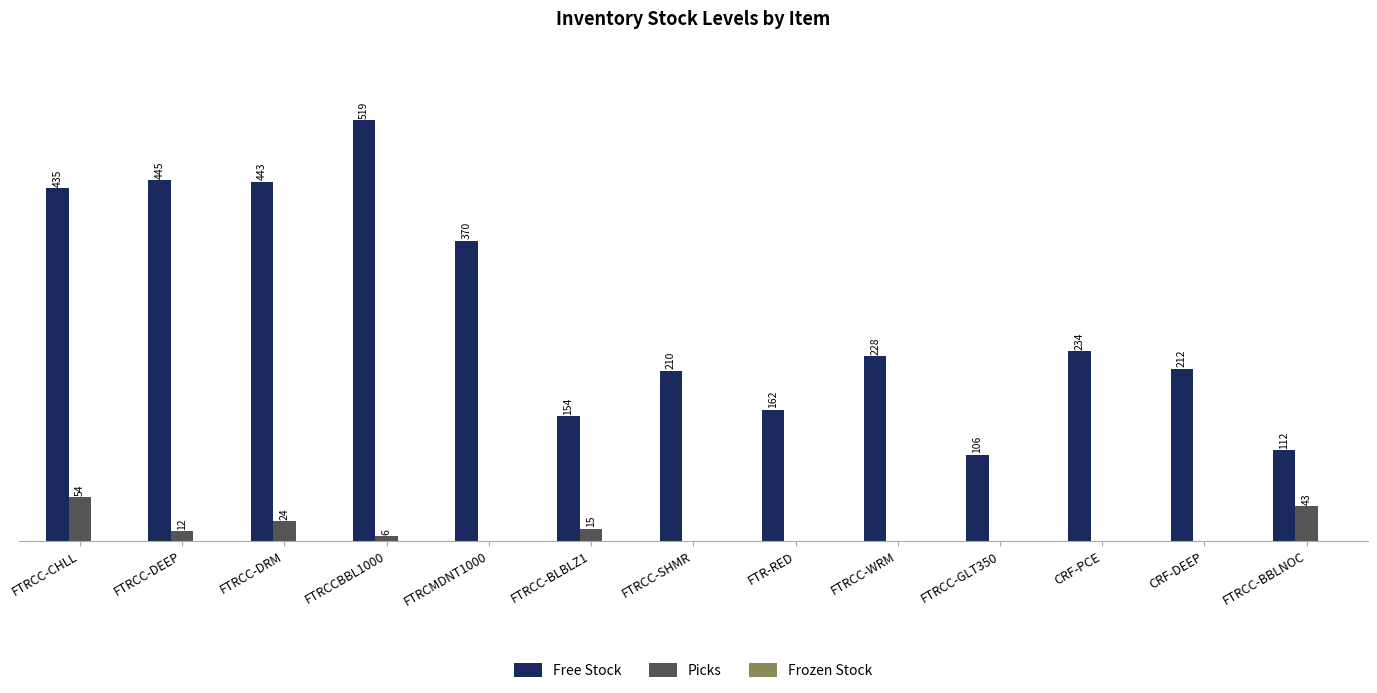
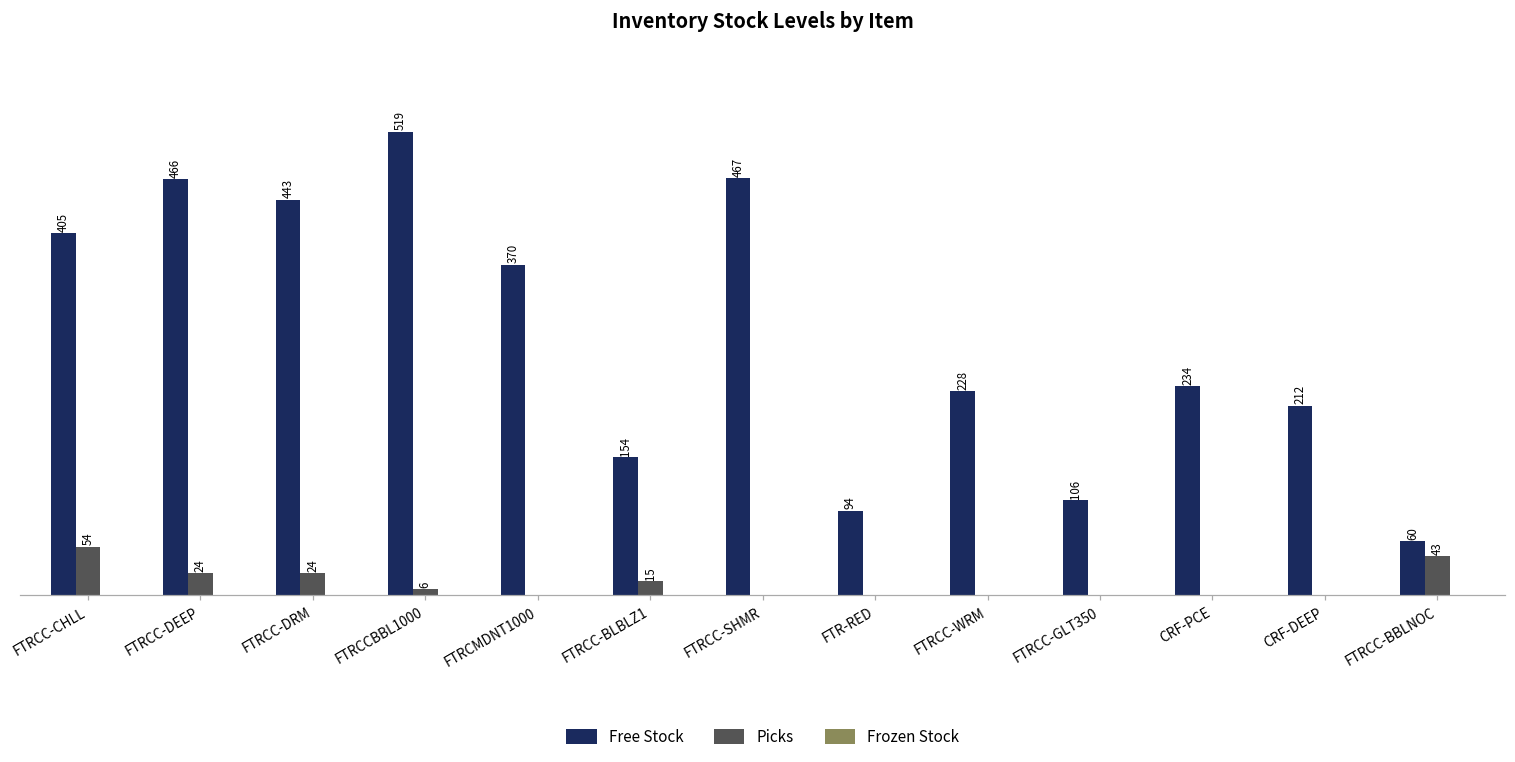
  {
    "Free Stock": {
-     "FTRCC-CHLL": 435,
-     "FTRCC-DEEP": 445,
+     "FTRCC-CHLL": 405,
+     "FTRCC-DEEP": 466,
      "FTRCC-DRM": 443,
      "FTRCCBBL1000": 519,
      "FTRCMDNT1000": 370,
      "FTRCC-BLBLZ1": 154,
-     "FTRCC-SHMR": 210,
-     "FTR-RED": 162,
+     "FTRCC-SHMR": 467,
+     "FTR-RED": 94,
      "FTRCC-WRM": 228,
      "FTRCC-GLT350": 106,
      "CRF-PCE": 234,
      "CRF-DEEP": 212,
-     "FTRCC-BBLNOC": 112
+     "FTRCC-BBLNOC": 60
    },
    "Picks": {
      "FTRCC-CHLL": 54,
-     "FTRCC-DEEP": 12,
+     "FTRCC-DEEP": 24,
      "FTRCC-DRM": 24,
      "FTRCCBBL1000": 6,
      "FTRCC-BLBLZ1": 15,
      "FTRCC-BBLNOC": 43
    }
  }
